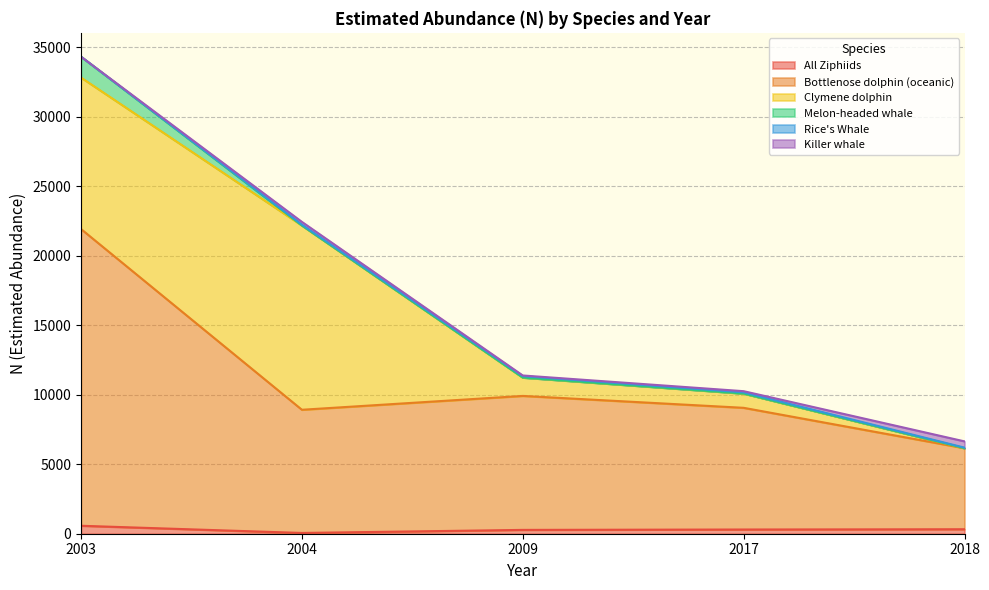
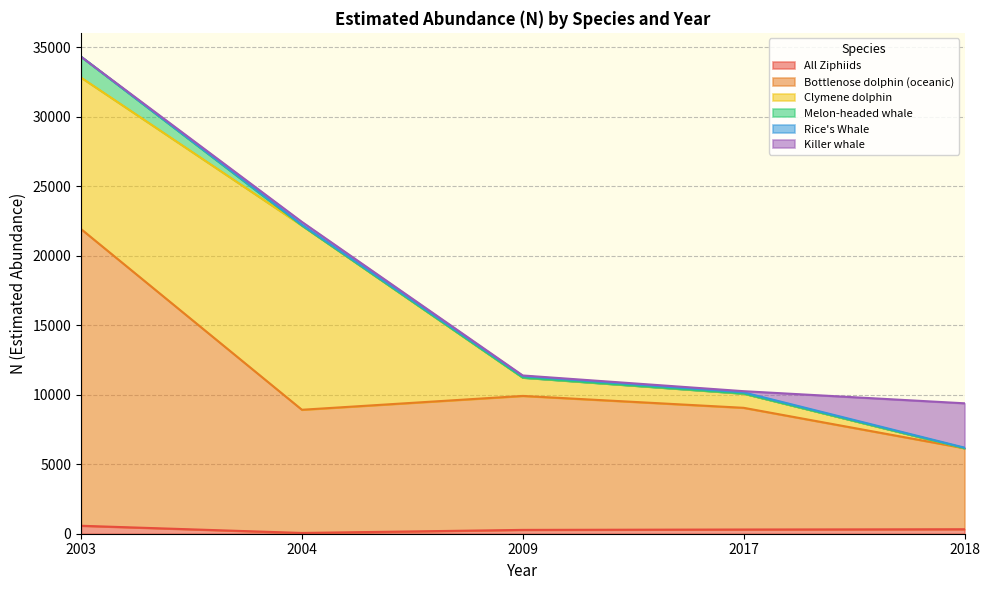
  {
    "Clymene dolphin": {
      "2003": 10900
    },
    "Killer whale": {
      "2004": 200,
-     "2018": 500
+     "2018": 3200
    }
  }
